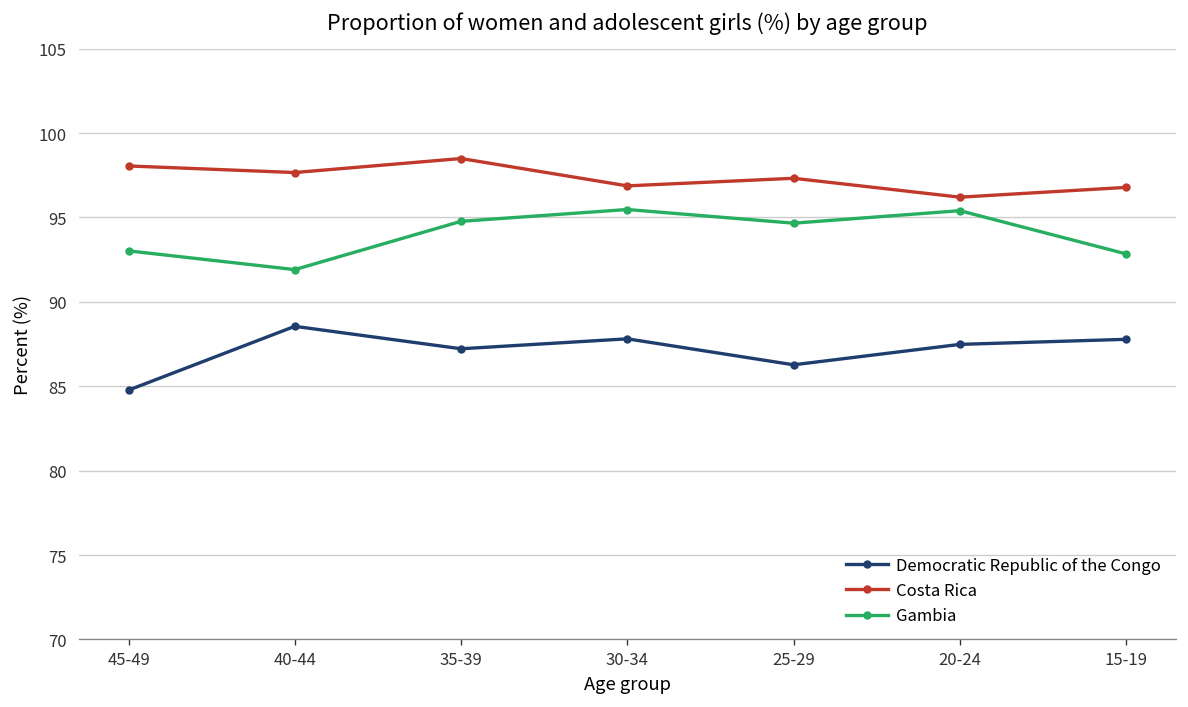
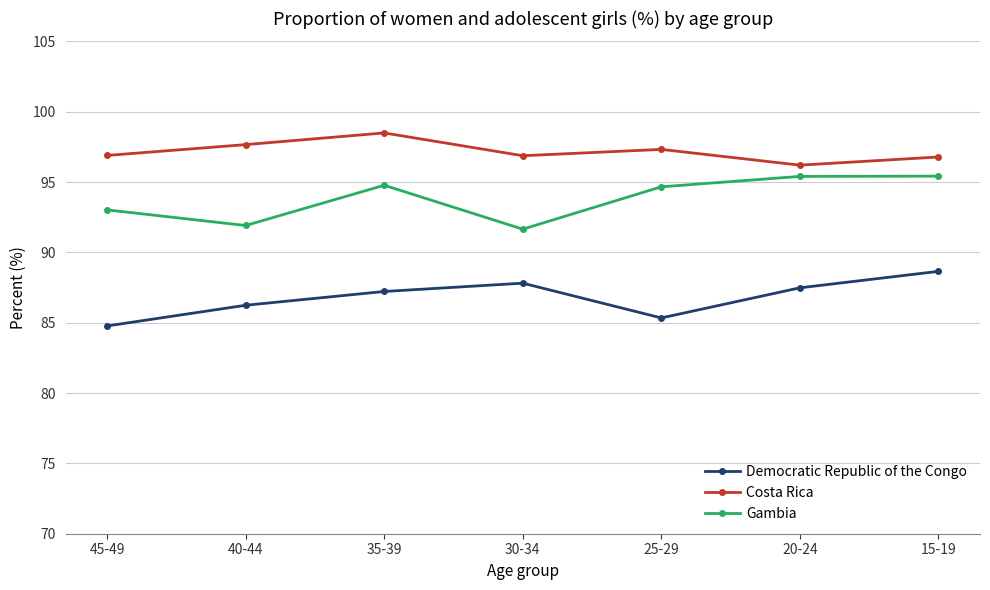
  {
    "Democratic Republic of the Congo": {
      "45-49": 84.8,
-     "40-44": 88.6,
+     "40-44": 86.2,
      "35-39": 87.2,
      "30-34": 87.8,
-     "25-29": 86.3,
+     "25-29": 85.3,
      "20-24": 87.5,
-     "15-19": 87.8
+     "15-19": 88.7
    },
    "Costa Rica": {
-     "45-49": 98.1,
+     "45-49": 96.9,
      "40-44": 97.7,
      "35-39": 98.5,
      "30-34": 96.9,
      "25-29": 97.3,
      "20-24": 96.2,
      "15-19": 96.8
    },
    "Gambia": {
      "45-49": 93.0,
      "40-44": 91.9,
      "35-39": 94.8,
-     "30-34": 95.5,
+     "30-34": 91.7,
      "25-29": 94.7,
      "20-24": 95.4,
-     "15-19": 92.8
+     "15-19": 95.4
    }
  }
